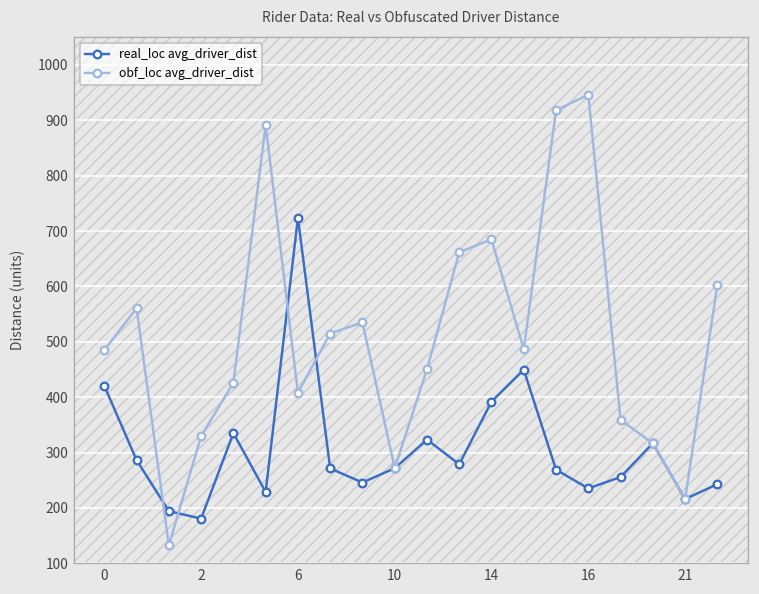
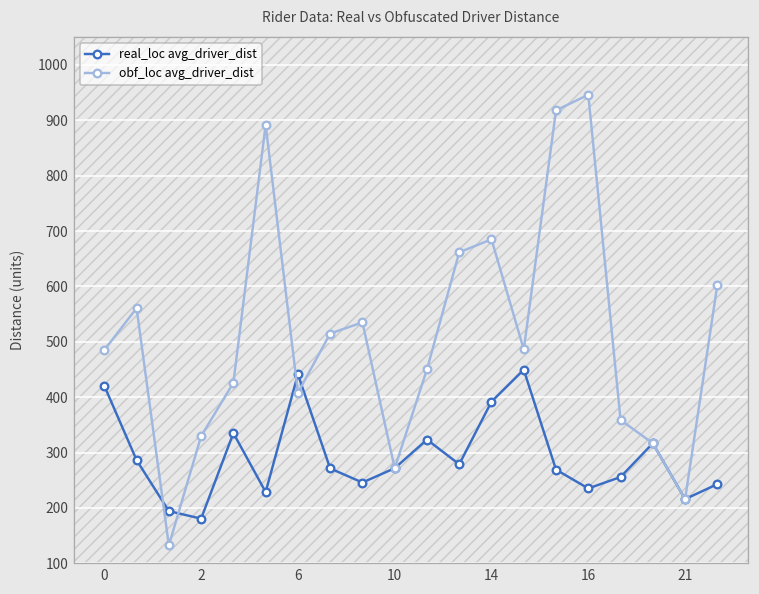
  {
    "real_loc avg_driver_dist": {
      "0": 420,
-     "6": 720
+     "6": 440
    },
    "obf_loc avg_driver_dist": {
      "0": 490,
      "6": 410
    }
  }
